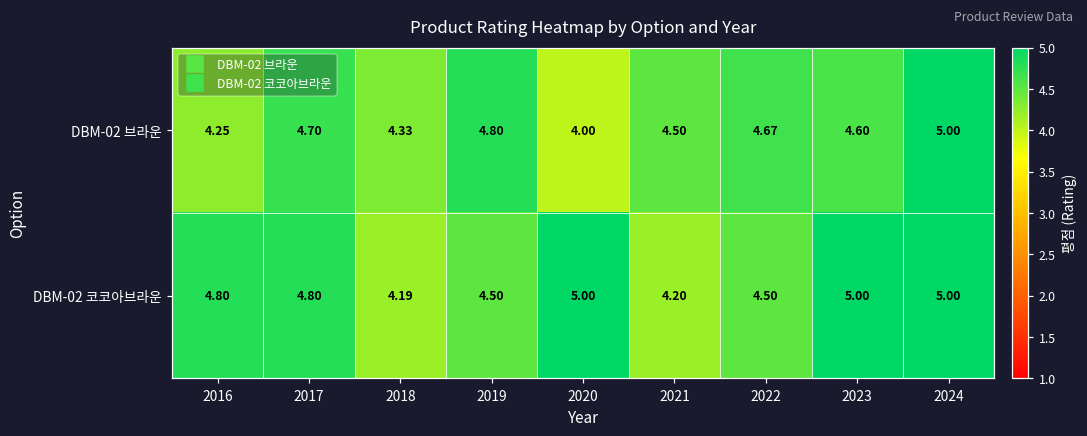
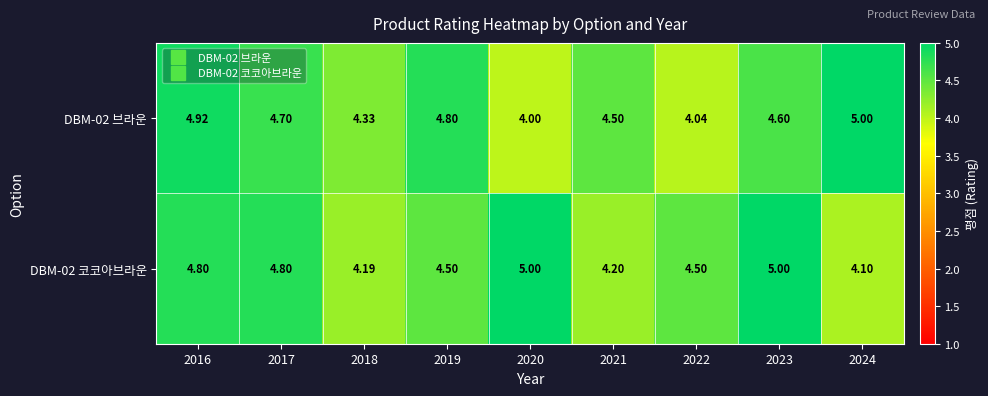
  {
    "DBM-02 브라운": {
-     "2016": 4.25,
+     "2016": 4.92,
      "2017": 4.70,
      "2018": 4.33,
      "2019": 4.80,
      "2020": 4.00,
      "2021": 4.50,
-     "2022": 4.67,
+     "2022": 4.04,
      "2023": 4.60,
      "2024": 5.00
    },
    "DBM-02 코코아브라운": {
      "2016": 4.80,
      "2017": 4.80,
      "2018": 4.19,
      "2019": 4.50,
      "2020": 5.00,
      "2021": 4.20,
      "2022": 4.50,
      "2023": 5.00,
-     "2024": 5.00
+     "2024": 4.10
    }
  }
